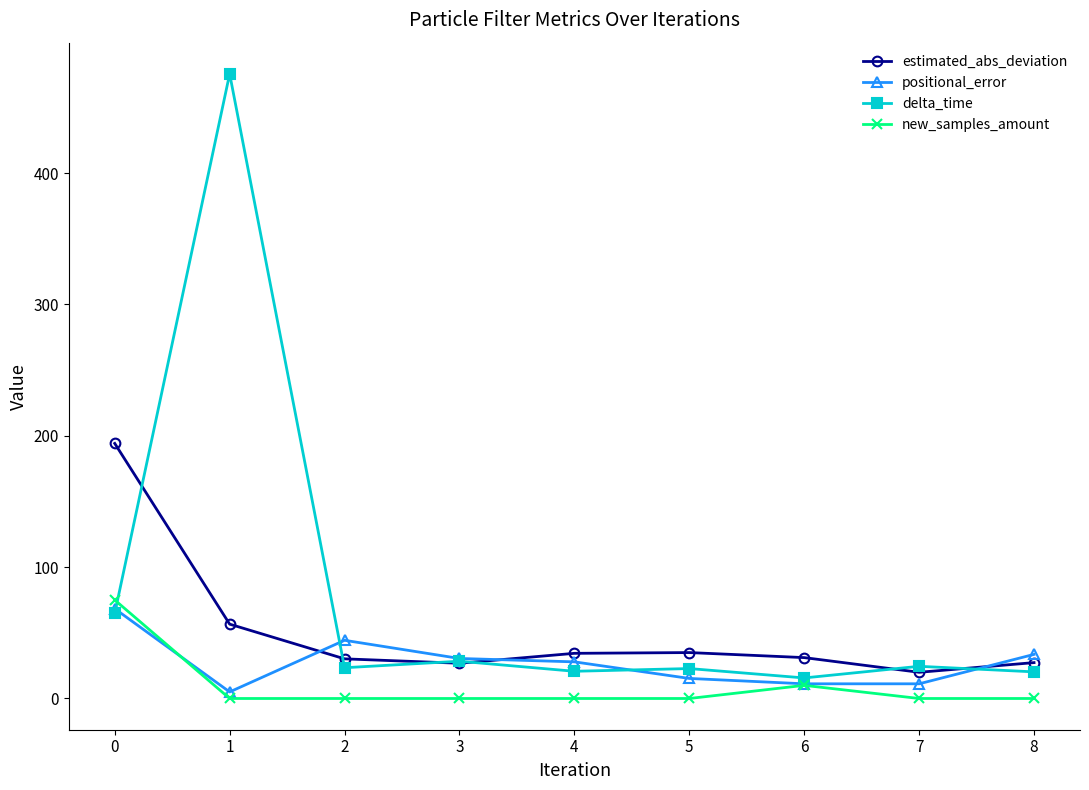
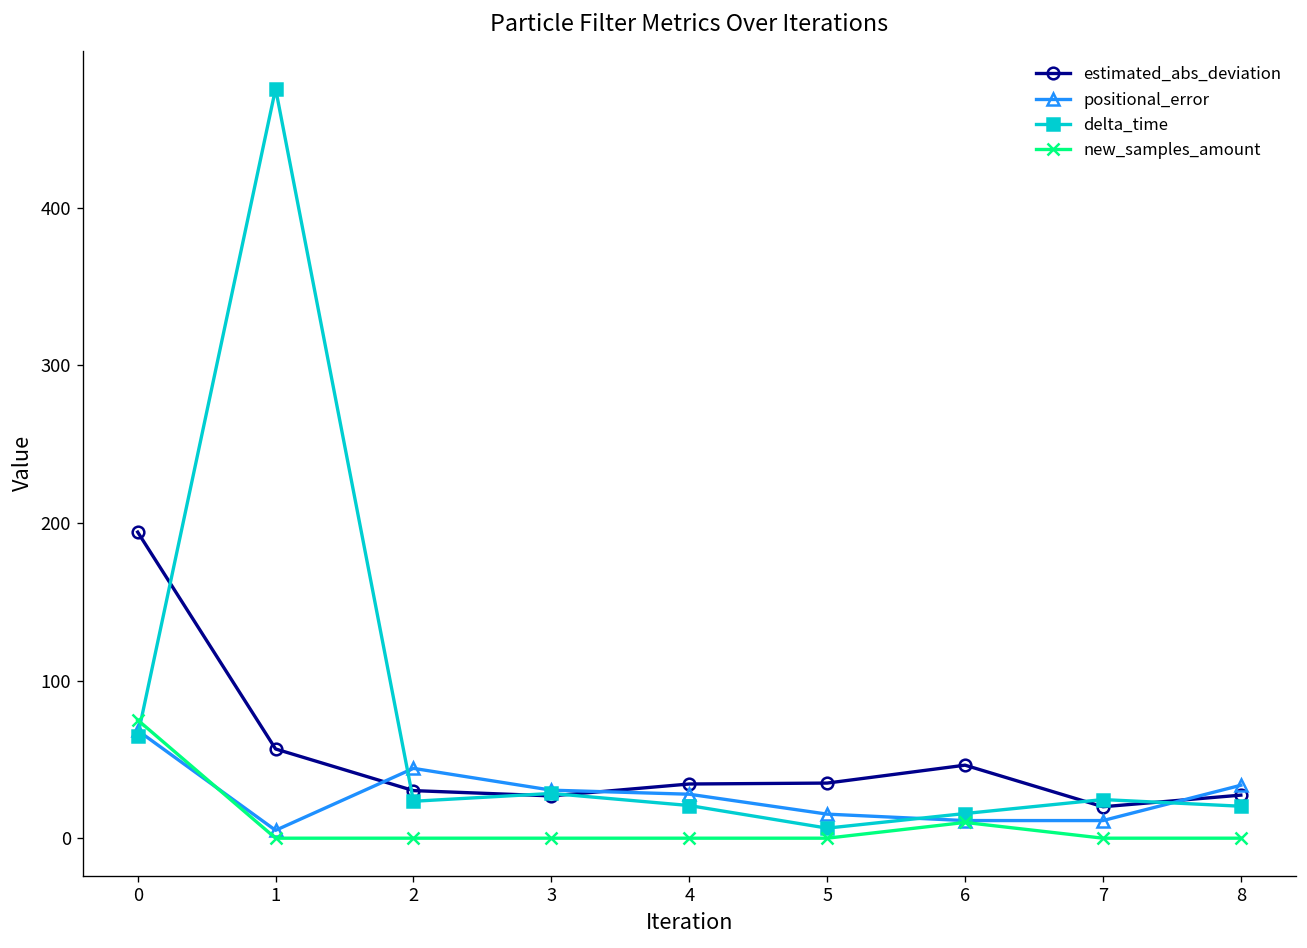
  {
    "estimated_abs_deviation": {
      "0": 194,
      "1": 57,
      "2": 30,
      "4": 34,
      "5": 35,
-     "6": 31,
+     "6": 46,
      "7": 20,
      "8": 27
    },
    "positional_error": {
      "0": 68,
      "1": 5,
      "2": 44,
      "3": 30,
      "4": 28,
      "5": 15,
      "7": 11,
      "8": 34
    },
    "delta_time": {
      "0": 65,
      "1": 475,
      "2": 23,
      "4": 21,
-     "5": 23,
+     "5": 6,
      "6": 16,
      "7": 25,
      "8": 20
    },
    "new_samples_amount": {
      "0": 75,
      "1": 0,
      "2": 0,
      "3": 0,
      "4": 0,
      "5": 0,
      "7": 0,
      "8": 0
    }
  }
